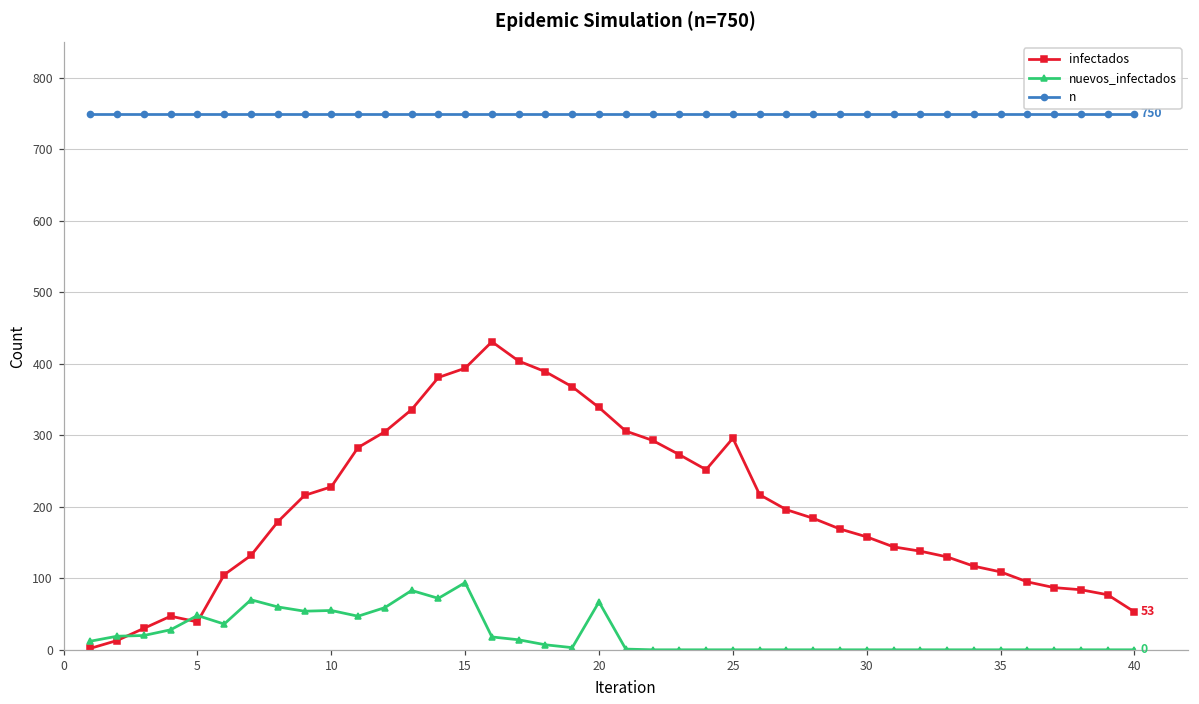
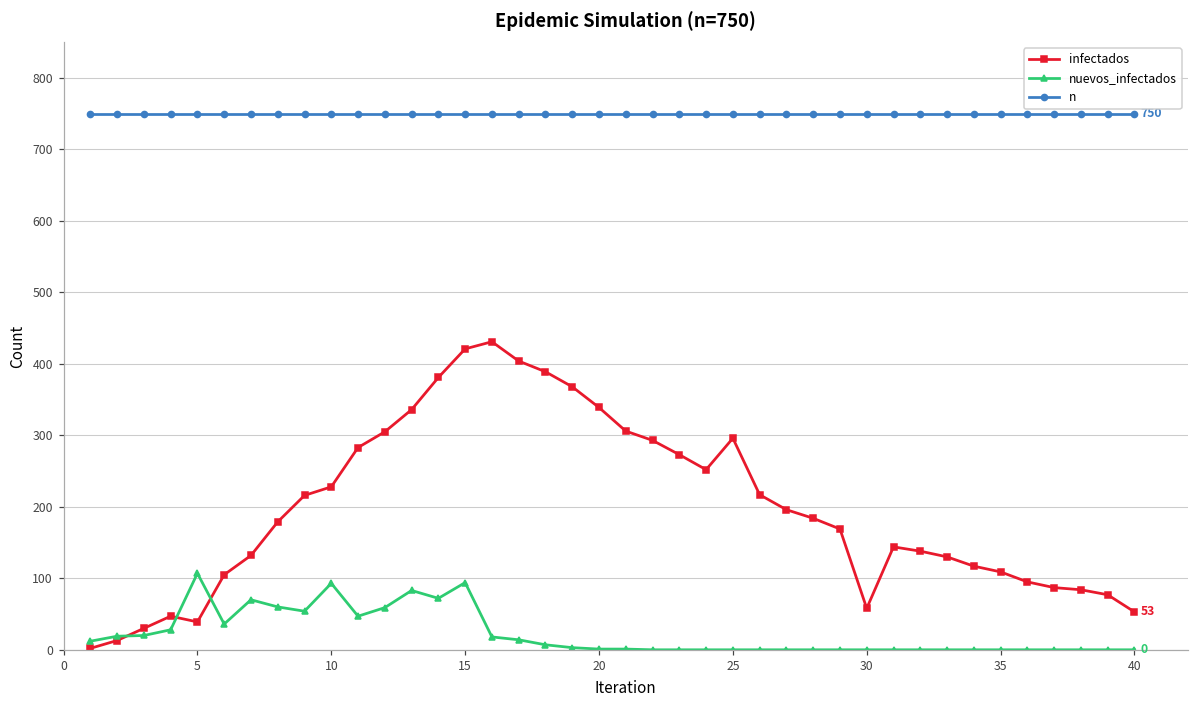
  {
    "infectados": {
      "5": 40,
      "10": 230,
-     "15": 390,
+     "15": 420,
      "20": 340,
      "25": 300,
-     "30": 160,
+     "30": 60,
      "35": 110
    },
    "nuevos_infectados": {
-     "5": 50,
-     "10": 60,
+     "5": 110,
+     "10": 90,
      "15": 90,
-     "20": 70,
+     "20": 0,
      "25": 0,
      "30": 0,
      "35": 0
    },
    "n": {
      "40": 750
    }
  }
